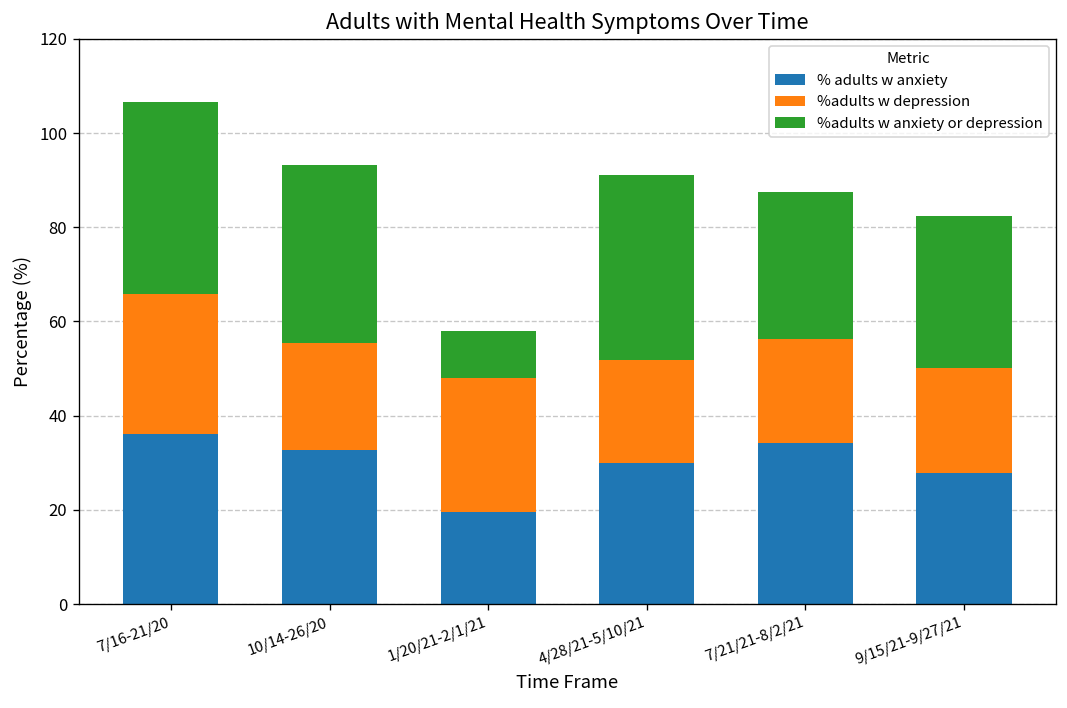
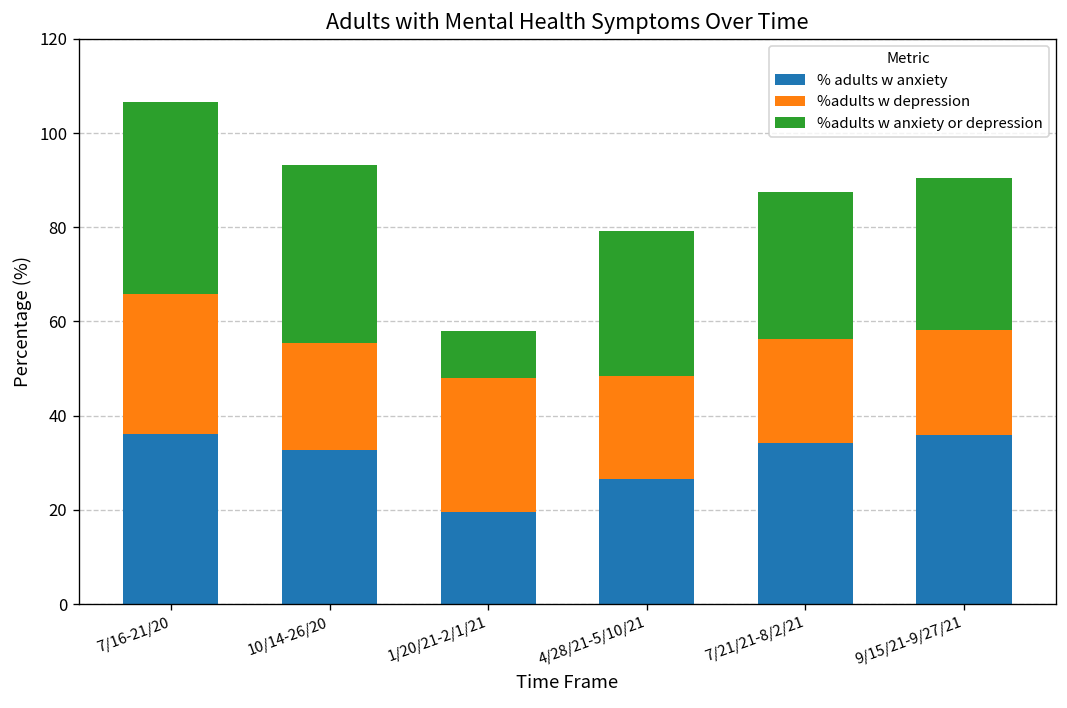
  {
    "% adults w anxiety": {
      "7/16-21/20": 36,
      "10/14-26/20": 33,
      "1/20/21-2/1/21": 20,
-     "4/28/21-5/10/21": 30,
+     "4/28/21-5/10/21": 27,
      "7/21/21-8/2/21": 34,
-     "9/15/21-9/27/21": 28
+     "9/15/21-9/27/21": 36
    },
    "%adults w depression": {
      "7/16-21/20": 30,
      "10/14-26/20": 23,
      "1/20/21-2/1/21": 28,
      "4/28/21-5/10/21": 22,
      "7/21/21-8/2/21": 22,
      "9/15/21-9/27/21": 22
    },
    "%adults w anxiety or depression": {
      "7/16-21/20": 41,
      "10/14-26/20": 38,
      "1/20/21-2/1/21": 10,
-     "4/28/21-5/10/21": 39,
+     "4/28/21-5/10/21": 31,
      "7/21/21-8/2/21": 31,
      "9/15/21-9/27/21": 32
    }
  }
